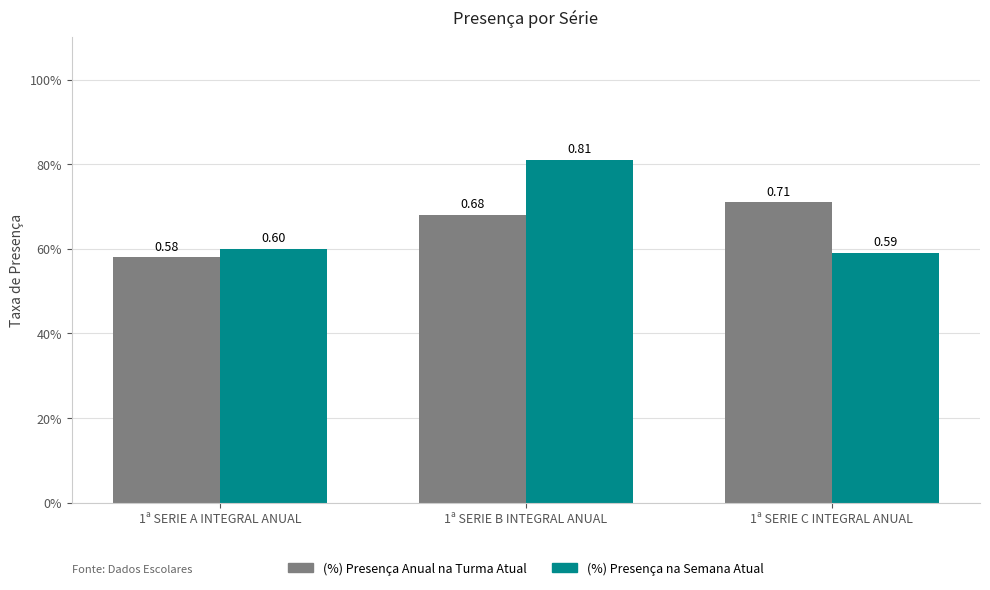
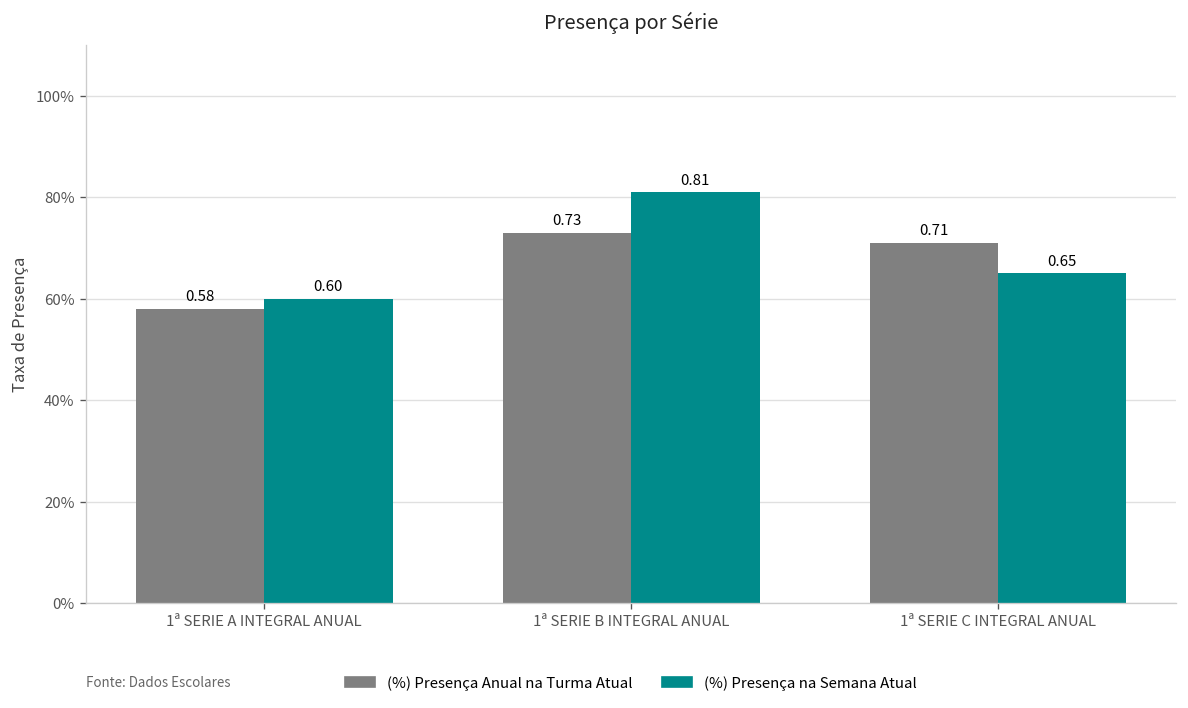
  {
    "(%) Presença Anual na Turma Atual": {
      "1ª SERIE A INTEGRAL ANUAL": 0.58,
-     "1ª SERIE B INTEGRAL ANUAL": 0.68,
+     "1ª SERIE B INTEGRAL ANUAL": 0.73,
      "1ª SERIE C INTEGRAL ANUAL": 0.71
    },
    "(%) Presença na Semana Atual": {
      "1ª SERIE A INTEGRAL ANUAL": 0.60,
      "1ª SERIE B INTEGRAL ANUAL": 0.81,
-     "1ª SERIE C INTEGRAL ANUAL": 0.59
+     "1ª SERIE C INTEGRAL ANUAL": 0.65
    }
  }
